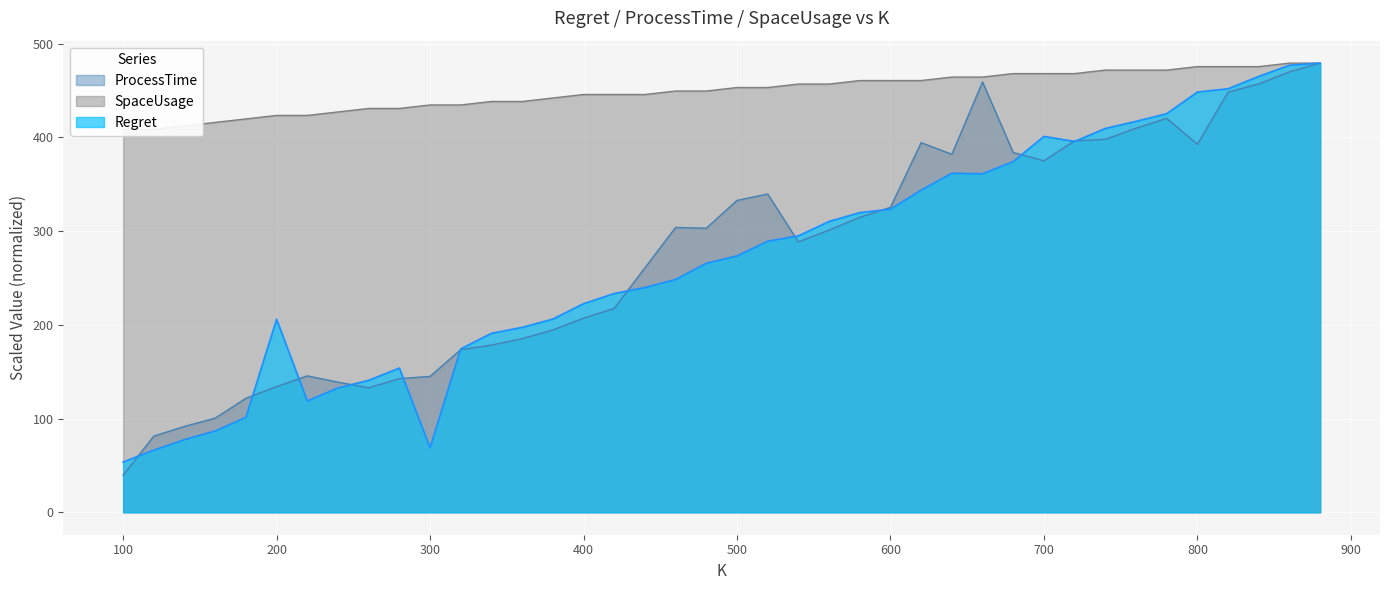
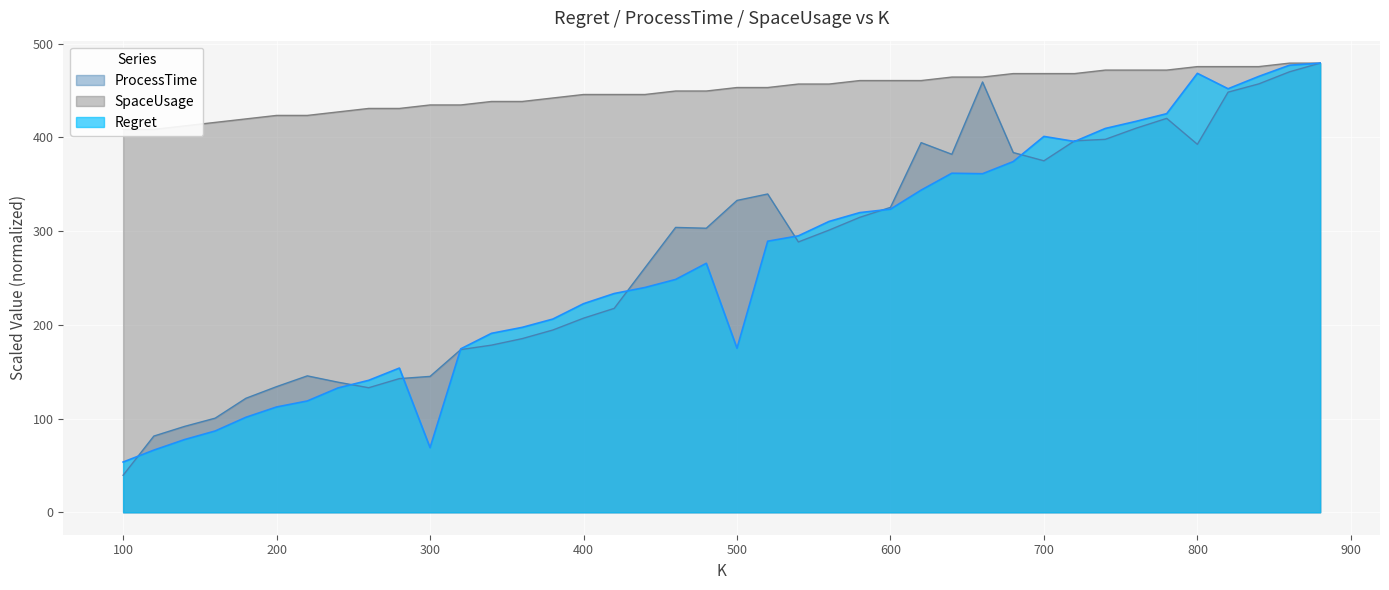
  {
    "Regret": {
      "100": 50,
-     "200": 210,
+     "200": 110,
      "300": 70,
      "400": 220,
-     "500": 270,
+     "500": 180,
      "700": 400,
-     "800": 450
+     "800": 470
    }
  }
